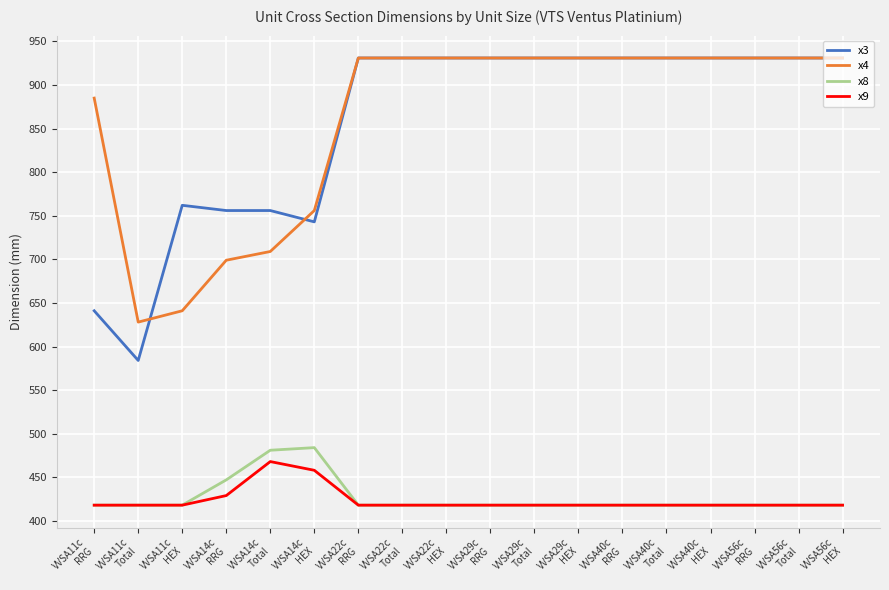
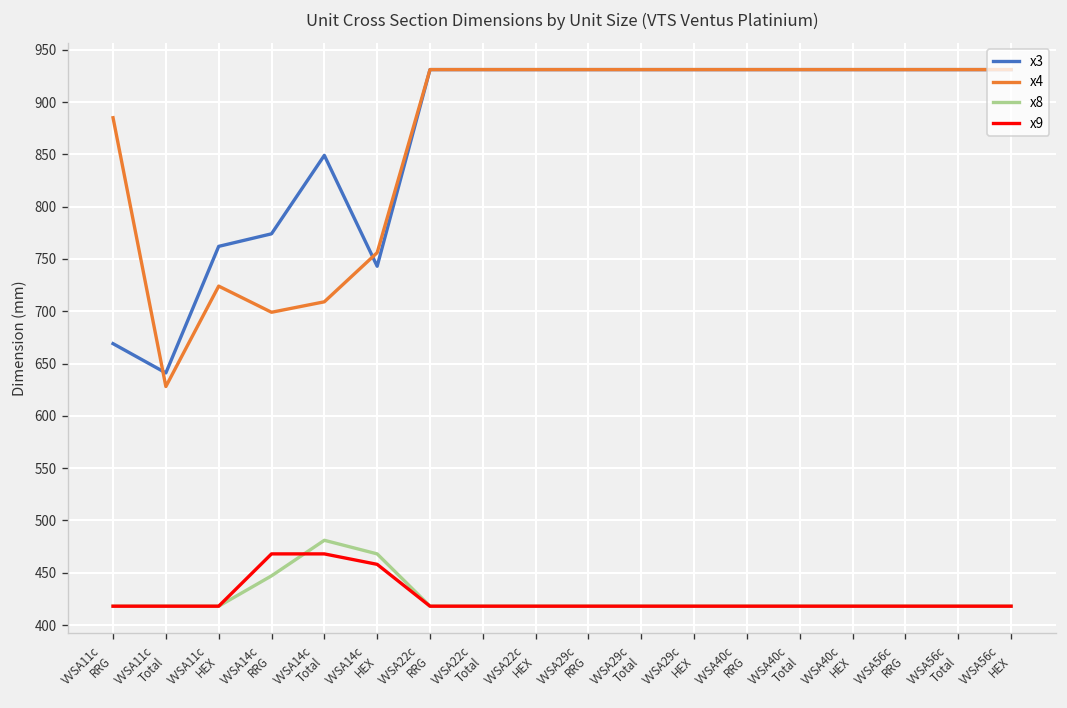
  {
    "x3": {
-     "VVSA11c RRG": 640,
-     "VVSA11c Total": 580,
+     "VVSA11c RRG": 670,
+     "VVSA11c Total": 640,
      "VVSA11c HEX": 760,
-     "VVSA14c RRG": 760,
-     "VVSA14c Total": 760,
+     "VVSA14c RRG": 770,
+     "VVSA14c Total": 850,
      "VVSA14c HEX": 740
    },
    "x4": {
      "VVSA11c RRG": 890,
      "VVSA11c Total": 630,
-     "VVSA11c HEX": 640,
+     "VVSA11c HEX": 720,
      "VVSA14c RRG": 700,
      "VVSA14c Total": 710,
      "VVSA14c HEX": 760
    },
    "x8": {
      "VVSA14c RRG": 450,
      "VVSA14c Total": 480,
-     "VVSA14c HEX": 480
+     "VVSA14c HEX": 470
    },
    "x9": {
-     "VVSA14c RRG": 430,
+     "VVSA14c RRG": 470,
      "VVSA14c Total": 470,
      "VVSA14c HEX": 460
    }
  }
